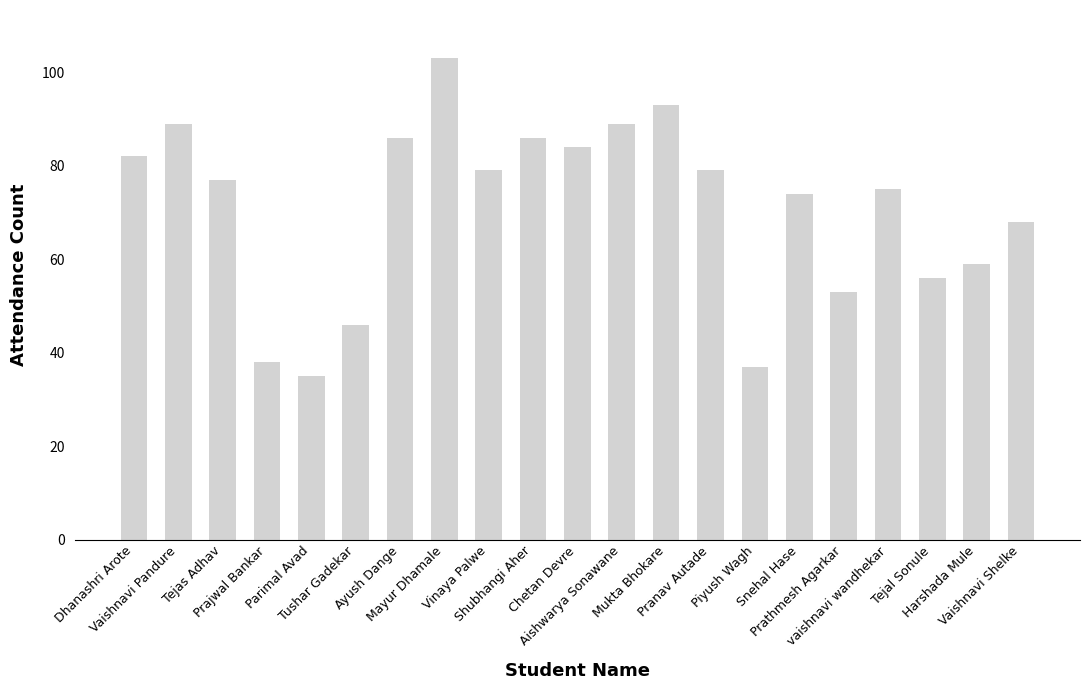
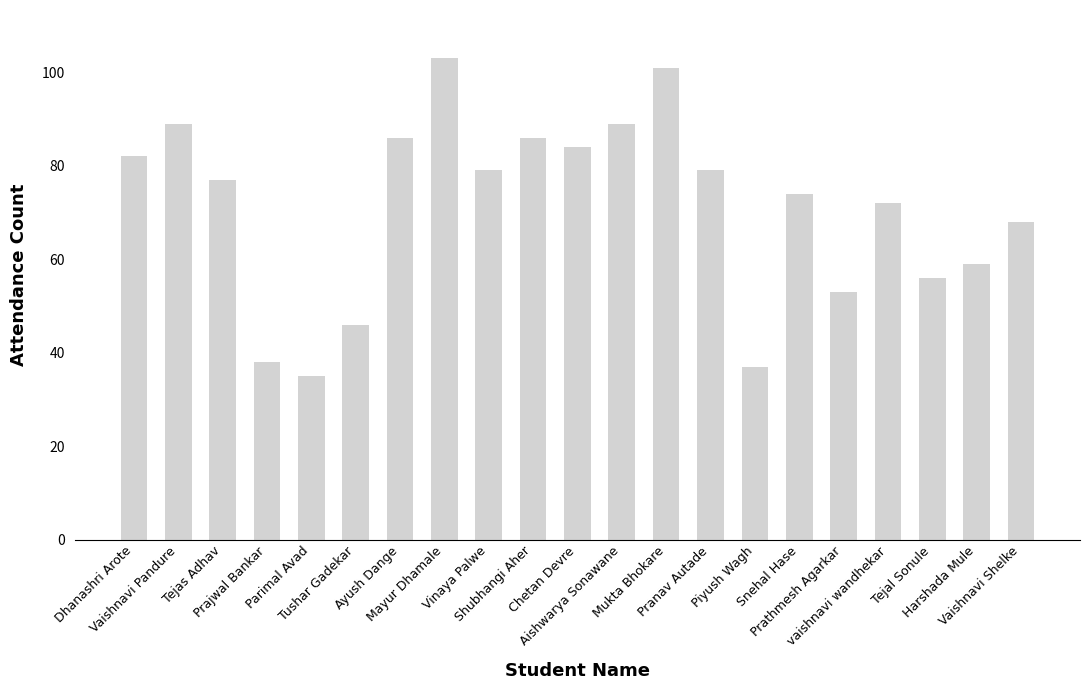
  {
    "Dhanashri Arote": 82,
    "Vaishnavi Pandure": 89,
    "Tejas Adhav": 77,
    "Prajwal Bankar": 38,
    "Parimal Avad": 35,
    "Tushar Gadekar": 46,
    "Ayush Dange": 86,
    "Mayur Dhamale": 103,
    "Vinaya Palwe": 79,
    "Shubhangi Aher": 86,
    "Chetan Devre": 84,
    "Aishwarya Sonawane": 89,
-   "Mukta Bhokare": 93,
+   "Mukta Bhokare": 101,
    "Pranav Autade": 79,
    "Piyush Wagh": 37,
    "Snehal Hase": 74,
    "Prathmesh Agarkar": 53,
-   "vaishnavi wandhekar": 75,
+   "vaishnavi wandhekar": 72,
    "Tejal Sonule": 56,
    "Harshada Mule": 59,
    "Vaishnavi Shelke": 68
  }
